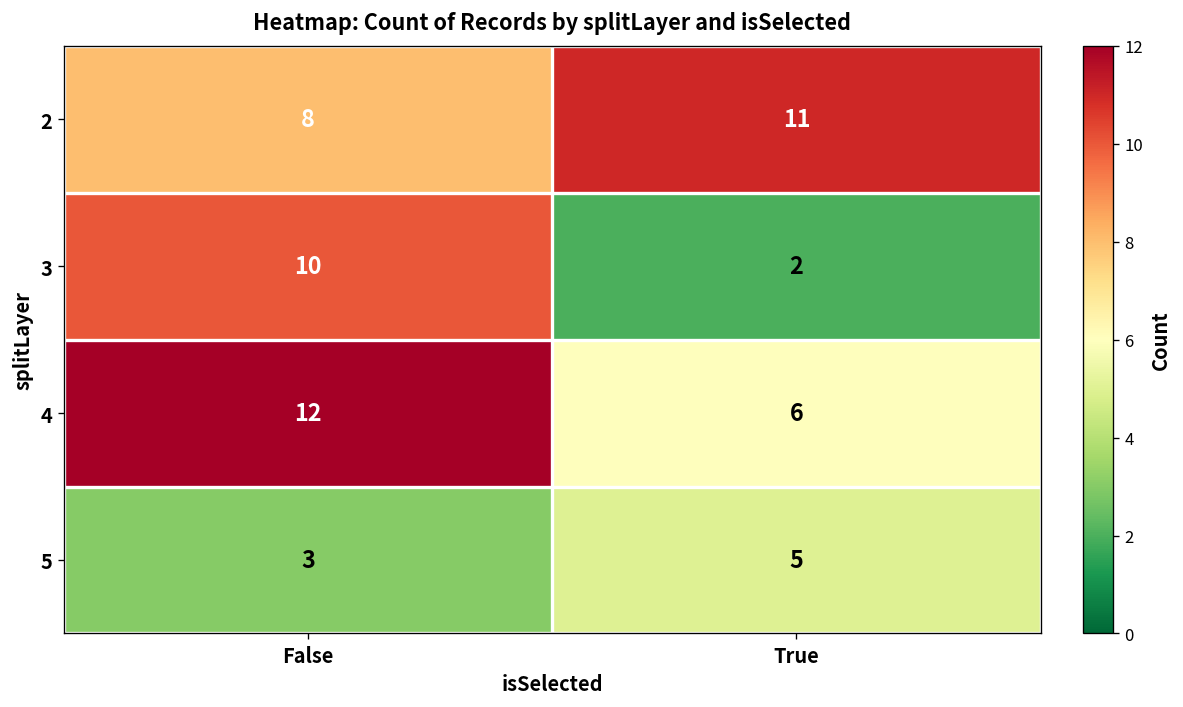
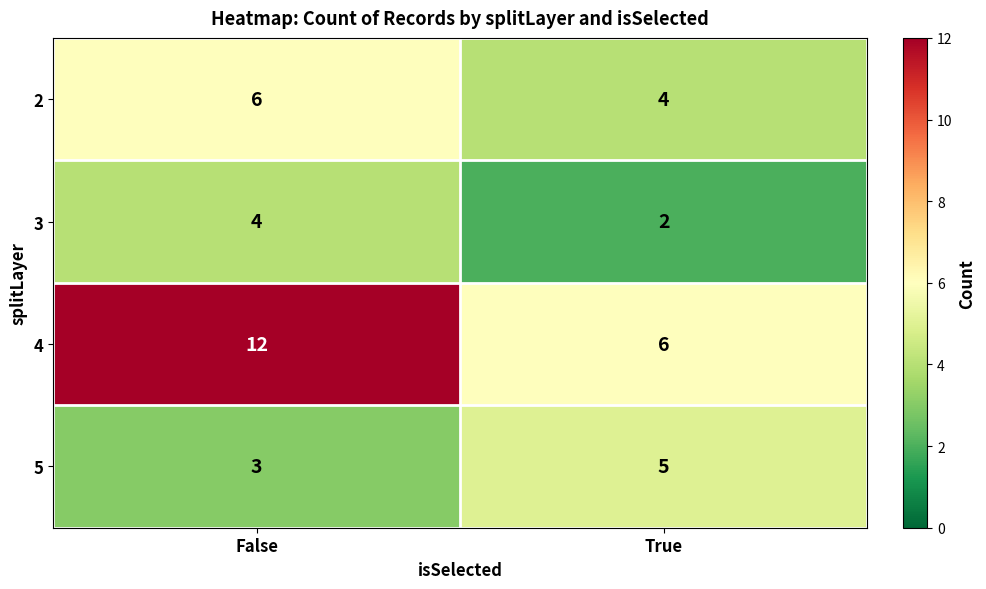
  {
    "2": {
-     "False": 8,
-     "True": 11
+     "False": 6,
+     "True": 4
    },
    "3": {
-     "False": 10,
+     "False": 4,
      "True": 2
    },
    "4": {
      "False": 12,
      "True": 6
    },
    "5": {
      "False": 3,
      "True": 5
    }
  }
